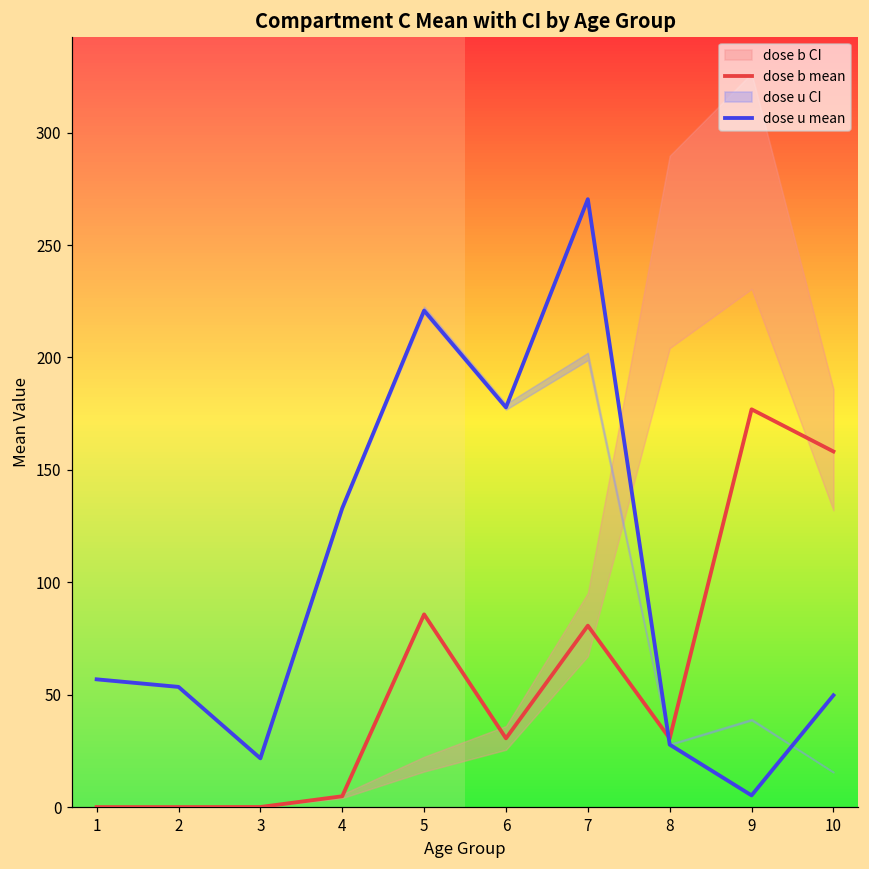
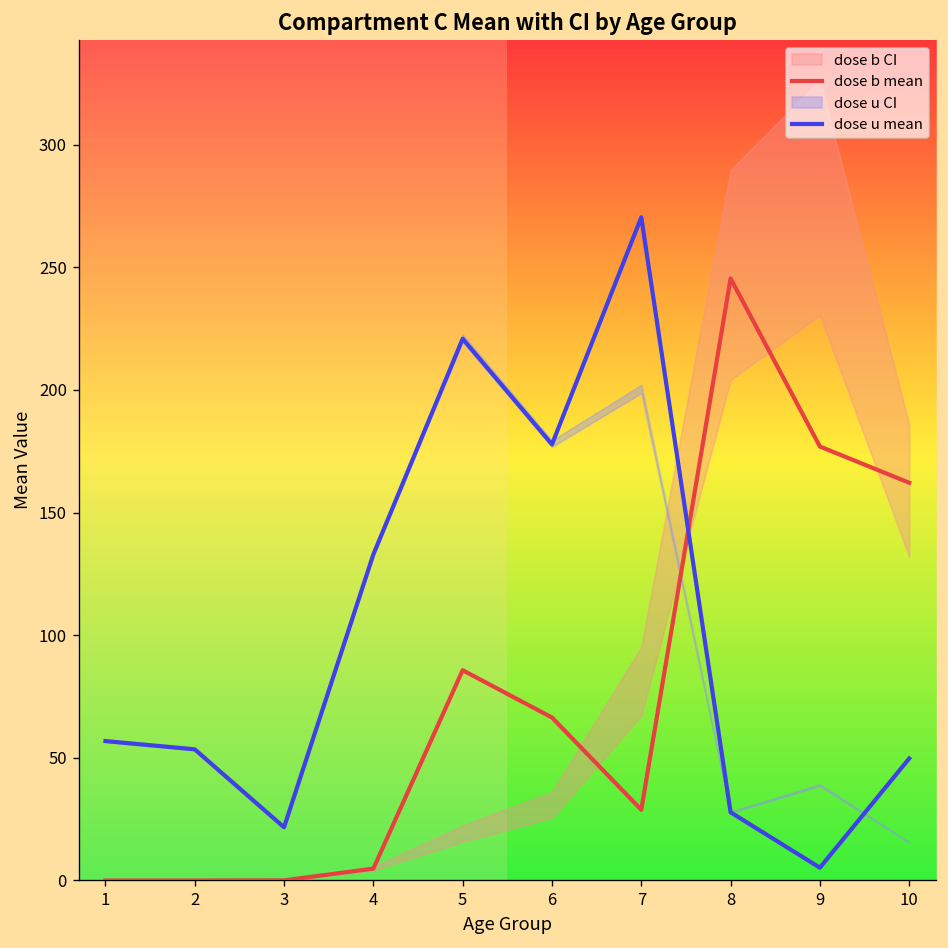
  {
    "dose b mean": {
      "5": 86,
-     "6": 31,
-     "7": 81,
-     "8": 31,
+     "6": 66,
+     "7": 29,
+     "8": 245,
      "9": 177,
-     "10": 158
+     "10": 162
    },
    "dose u mean": {
      "5": 221,
      "6": 178,
      "7": 270,
      "9": 5,
      "10": 50
    }
  }
